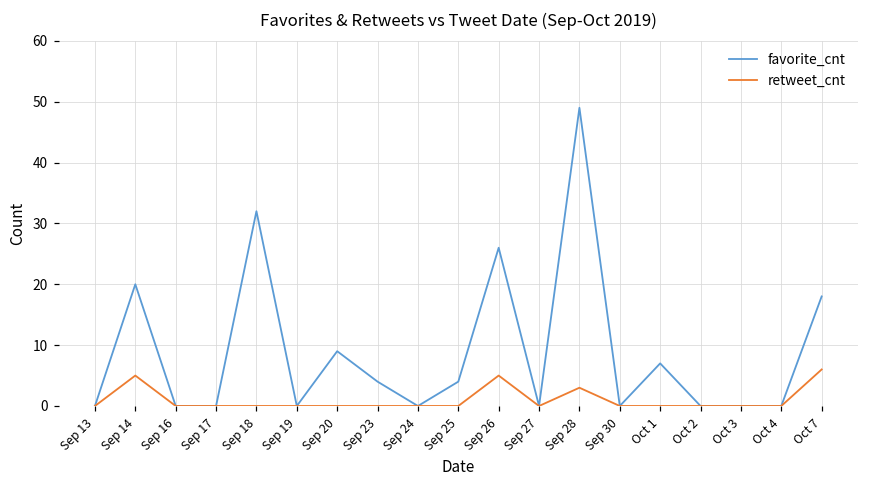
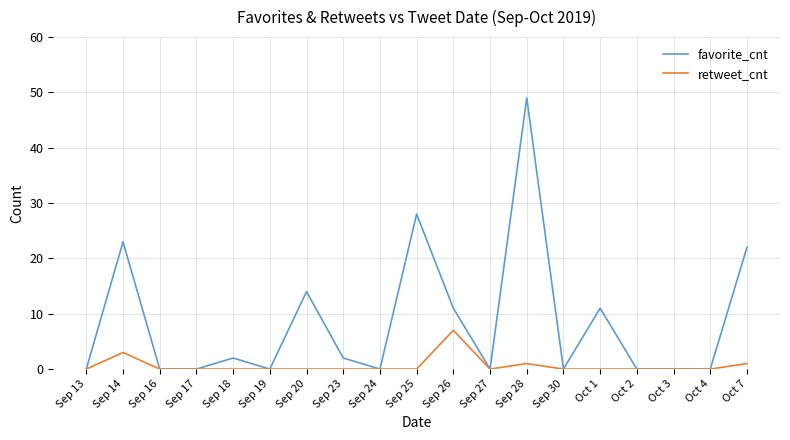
  {
    "favorite_cnt": {
-     "Sep 14": 20,
-     "Sep 18": 32,
-     "Sep 20": 9,
-     "Sep 23": 4,
-     "Sep 25": 4,
-     "Sep 26": 26,
+     "Sep 14": 23,
+     "Sep 18": 2,
+     "Sep 20": 14,
+     "Sep 23": 2,
+     "Sep 25": 28,
+     "Sep 26": 11,
      "Sep 28": 49,
-     "Oct 1": 7,
-     "Oct 7": 18
+     "Oct 1": 11,
+     "Oct 7": 22
    },
    "retweet_cnt": {
-     "Sep 14": 5,
+     "Sep 14": 3,
      "Sep 18": 0,
      "Sep 20": 0,
      "Sep 23": 0,
      "Sep 25": 0,
-     "Sep 26": 5,
-     "Sep 28": 3,
+     "Sep 26": 7,
+     "Sep 28": 1,
      "Oct 1": 0,
-     "Oct 7": 6
+     "Oct 7": 1
    }
  }
